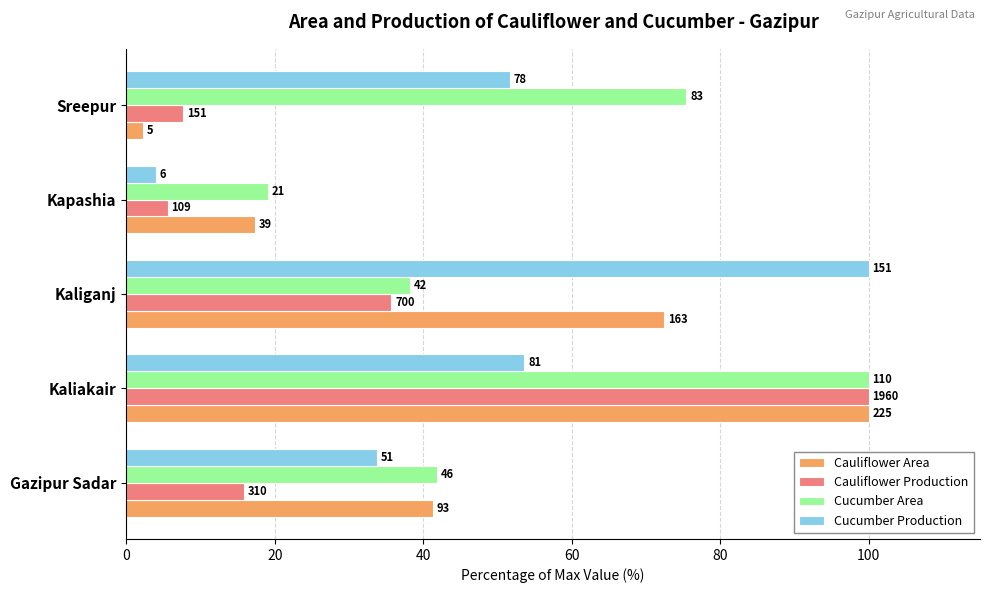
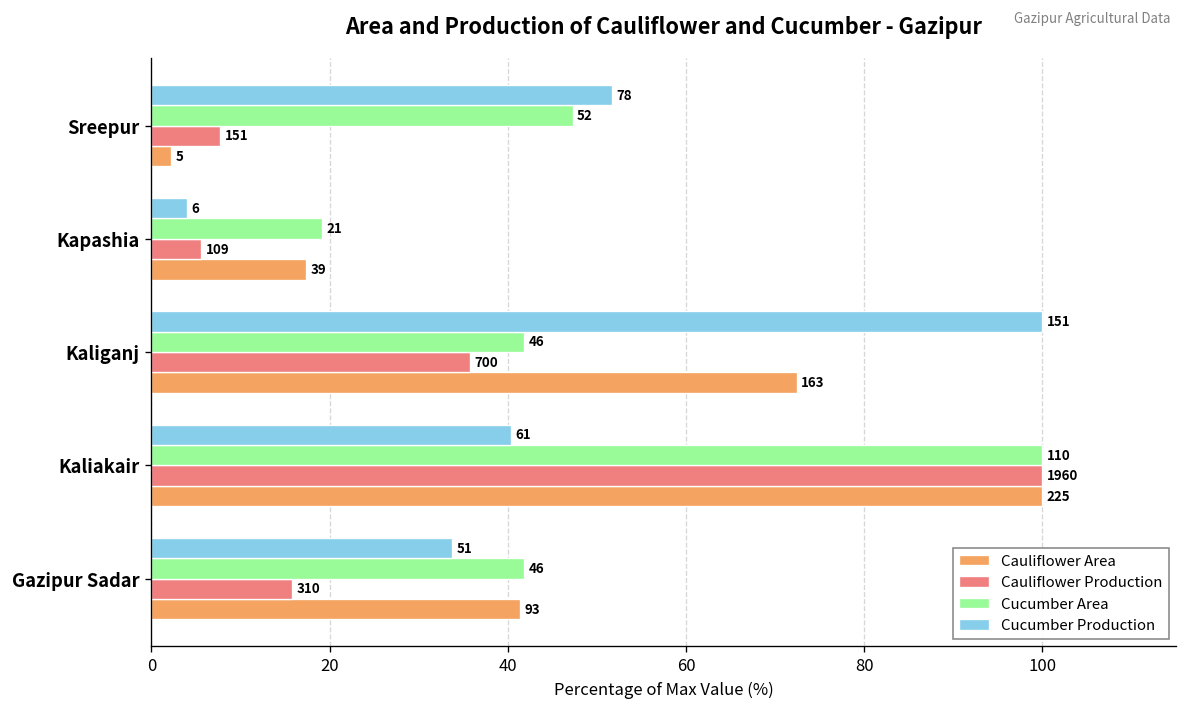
  {
    "Cucumber Area": {
-     "Sreepur": 83,
-     "Kaliganj": 42
+     "Sreepur": 52,
+     "Kaliganj": 46
    },
    "Cucumber Production": {
-     "Kaliakair": 81
+     "Kaliakair": 61
    }
  }
